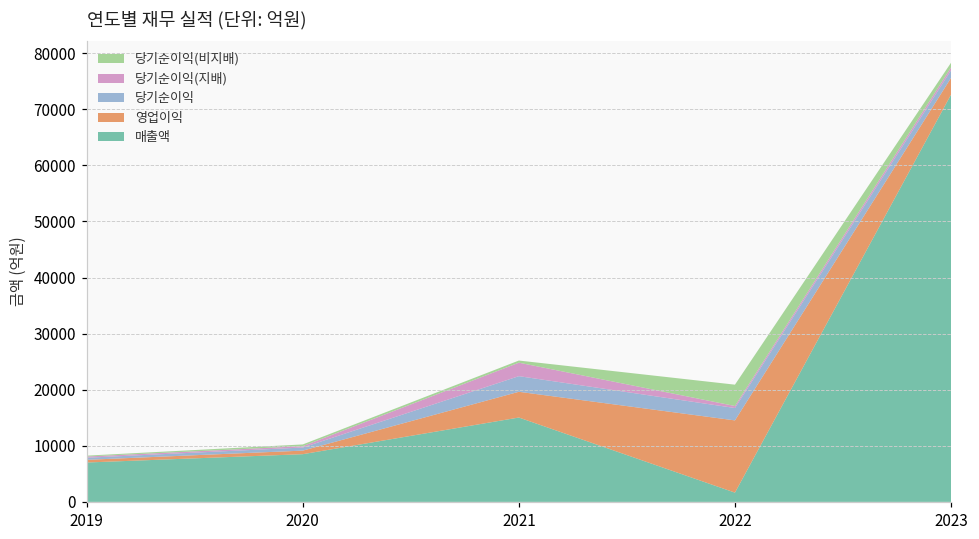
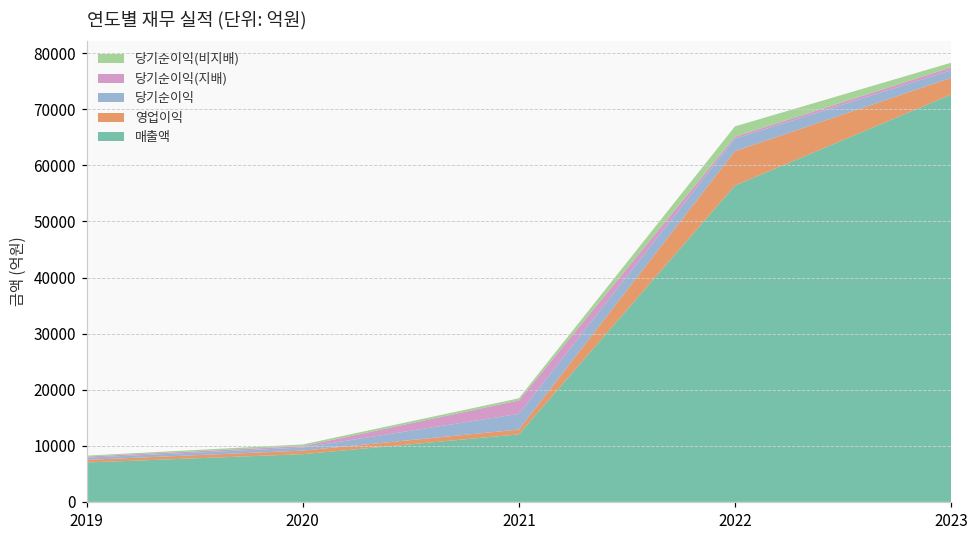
  {
    "매출액": {
      "2020": 9000,
-     "2021": 15000,
-     "2022": 2000,
+     "2021": 12000,
+     "2022": 56000,
      "2023": 73000
    },
    "영업이익": {
      "2020": 1000,
-     "2021": 5000,
-     "2022": 13000,
+     "2021": 1000,
+     "2022": 6000,
      "2023": 3000
    },
    "당기순이익": {
      "2021": 3000,
      "2023": 1000
    },
    "당기순이익(지배)": {
      "2023": 1000
    },
    "당기순이익(비지배)": {
-     "2022": 4000,
+     "2022": 2000,
      "2023": 1000
    }
  }
